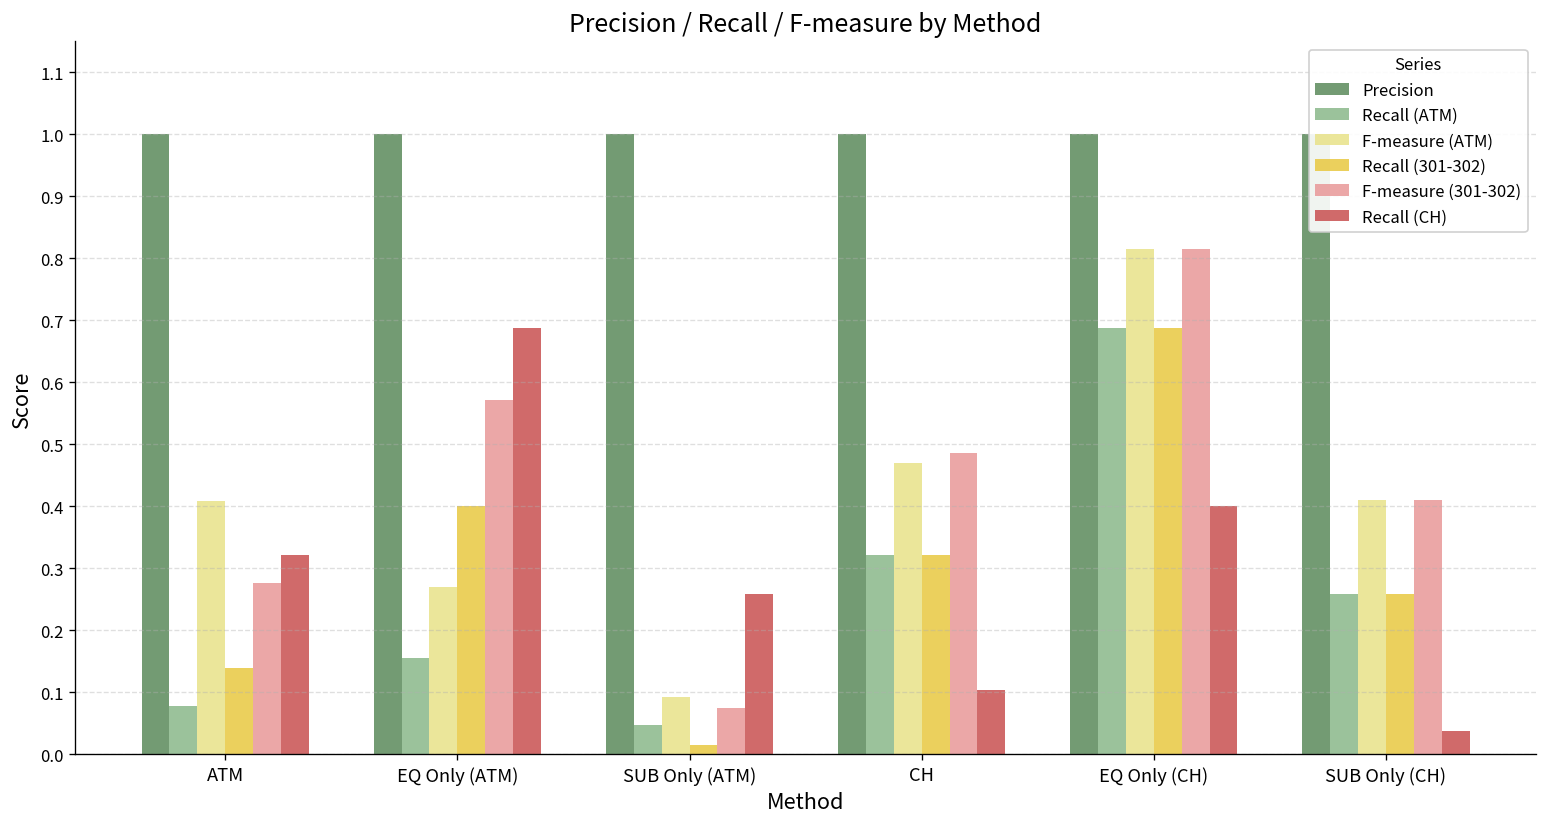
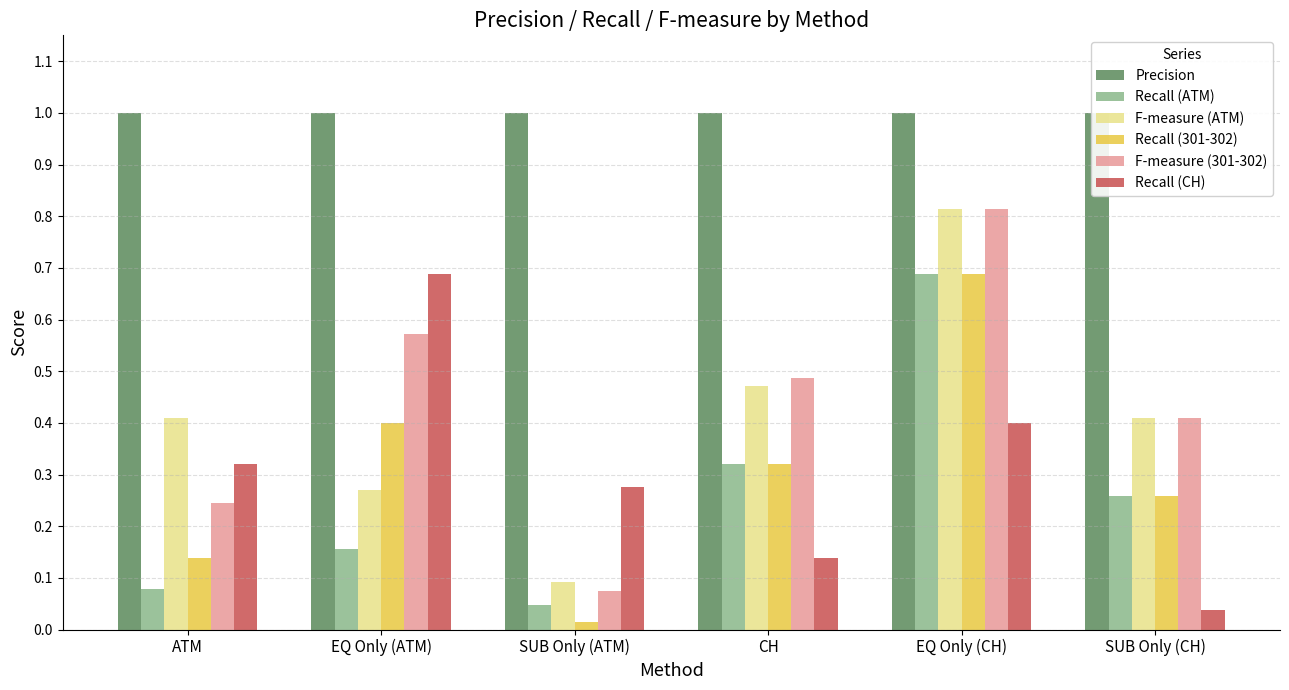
  {
    "Precision": {
      "ATM": 1.00,
      "EQ Only (ATM)": 1.00,
      "SUB Only (ATM)": 1.00,
      "CH": 1.00,
      "EQ Only (CH)": 1.00
    },
    "Recall (ATM)": {
      "ATM": 0.08,
      "EQ Only (ATM)": 0.16,
      "SUB Only (ATM)": 0.05,
      "CH": 0.32,
      "EQ Only (CH)": 0.69,
      "SUB Only (CH)": 0.26
    },
    "F-measure (ATM)": {
      "ATM": 0.41,
      "EQ Only (ATM)": 0.27,
      "SUB Only (ATM)": 0.09,
      "CH": 0.47,
      "EQ Only (CH)": 0.81,
      "SUB Only (CH)": 0.41
    },
    "Recall (301-302)": {
      "ATM": 0.14,
      "EQ Only (ATM)": 0.40,
      "SUB Only (ATM)": 0.01,
      "CH": 0.32,
      "EQ Only (CH)": 0.69,
      "SUB Only (CH)": 0.26
    },
    "F-measure (301-302)": {
-     "ATM": 0.28,
+     "ATM": 0.24,
      "EQ Only (ATM)": 0.57,
      "SUB Only (ATM)": 0.07,
      "CH": 0.49,
      "EQ Only (CH)": 0.81,
      "SUB Only (CH)": 0.41
    },
    "Recall (CH)": {
      "ATM": 0.32,
      "EQ Only (ATM)": 0.69,
-     "SUB Only (ATM)": 0.26,
-     "CH": 0.10,
+     "SUB Only (ATM)": 0.28,
+     "CH": 0.14,
      "EQ Only (CH)": 0.40,
      "SUB Only (CH)": 0.04
    }
  }
